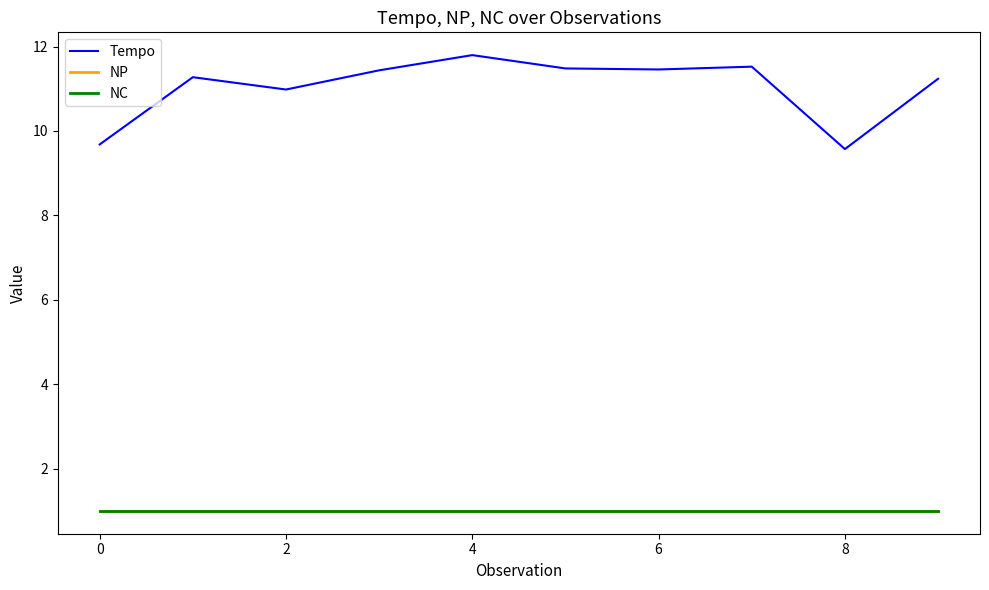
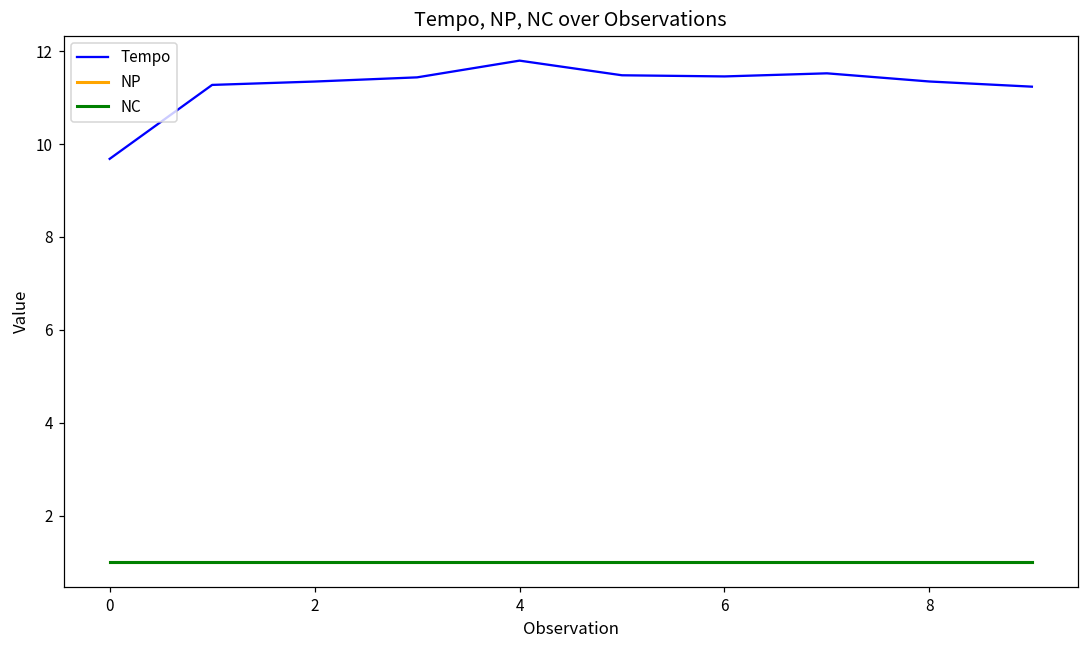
  {
    "Tempo": {
      "0": 9.7,
-     "2": 11.0,
+     "2": 11.3,
      "4": 11.8,
      "6": 11.5,
-     "8": 9.6
+     "8": 11.3
    },
    "NC": {
      "0": 1.0,
      "2": 1.0,
      "4": 1.0,
      "6": 1.0,
      "8": 1.0
    }
  }
